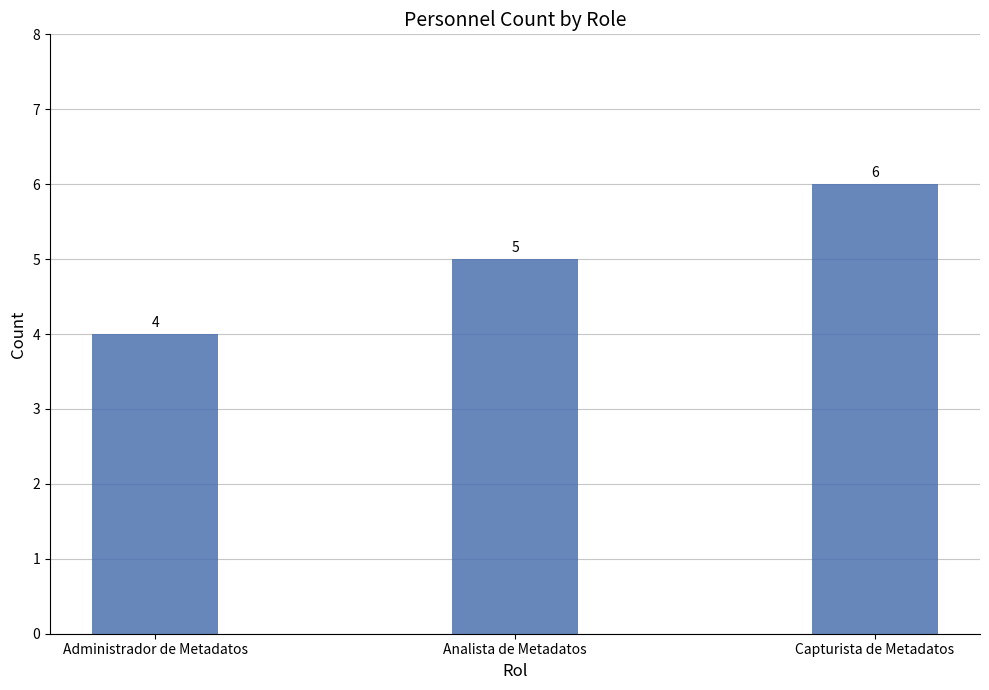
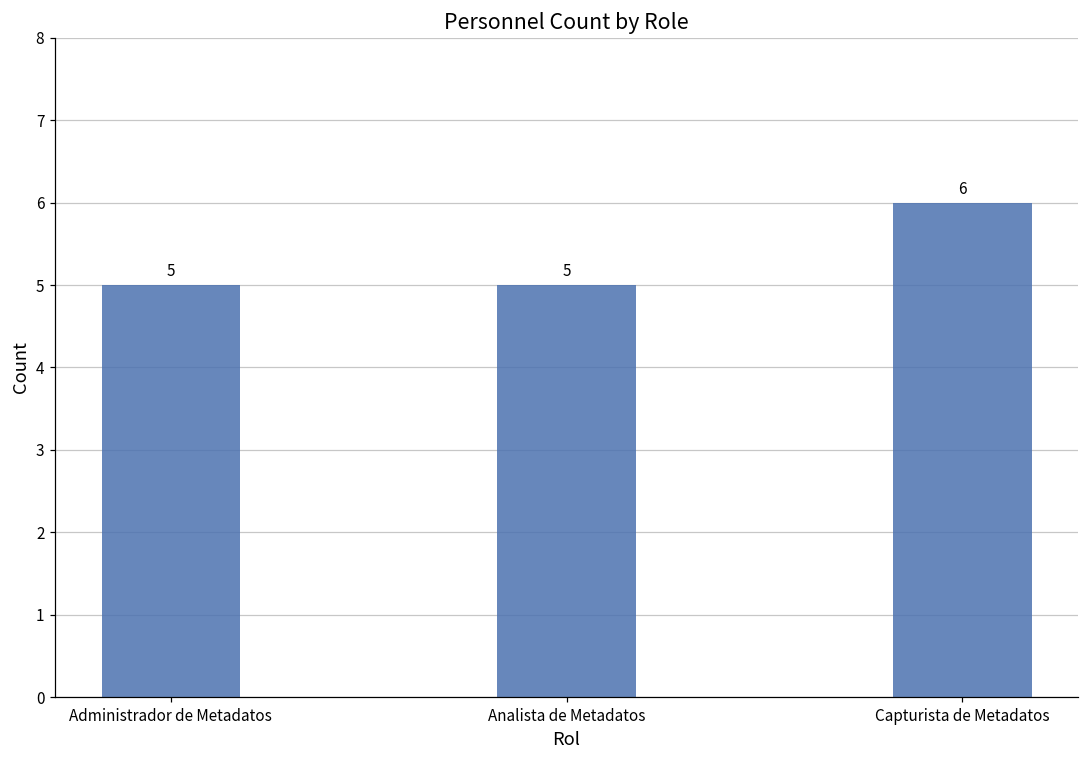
  {
-   "Administrador de Metadatos": 4,
+   "Administrador de Metadatos": 5,
    "Analista de Metadatos": 5,
    "Capturista de Metadatos": 6
  }
